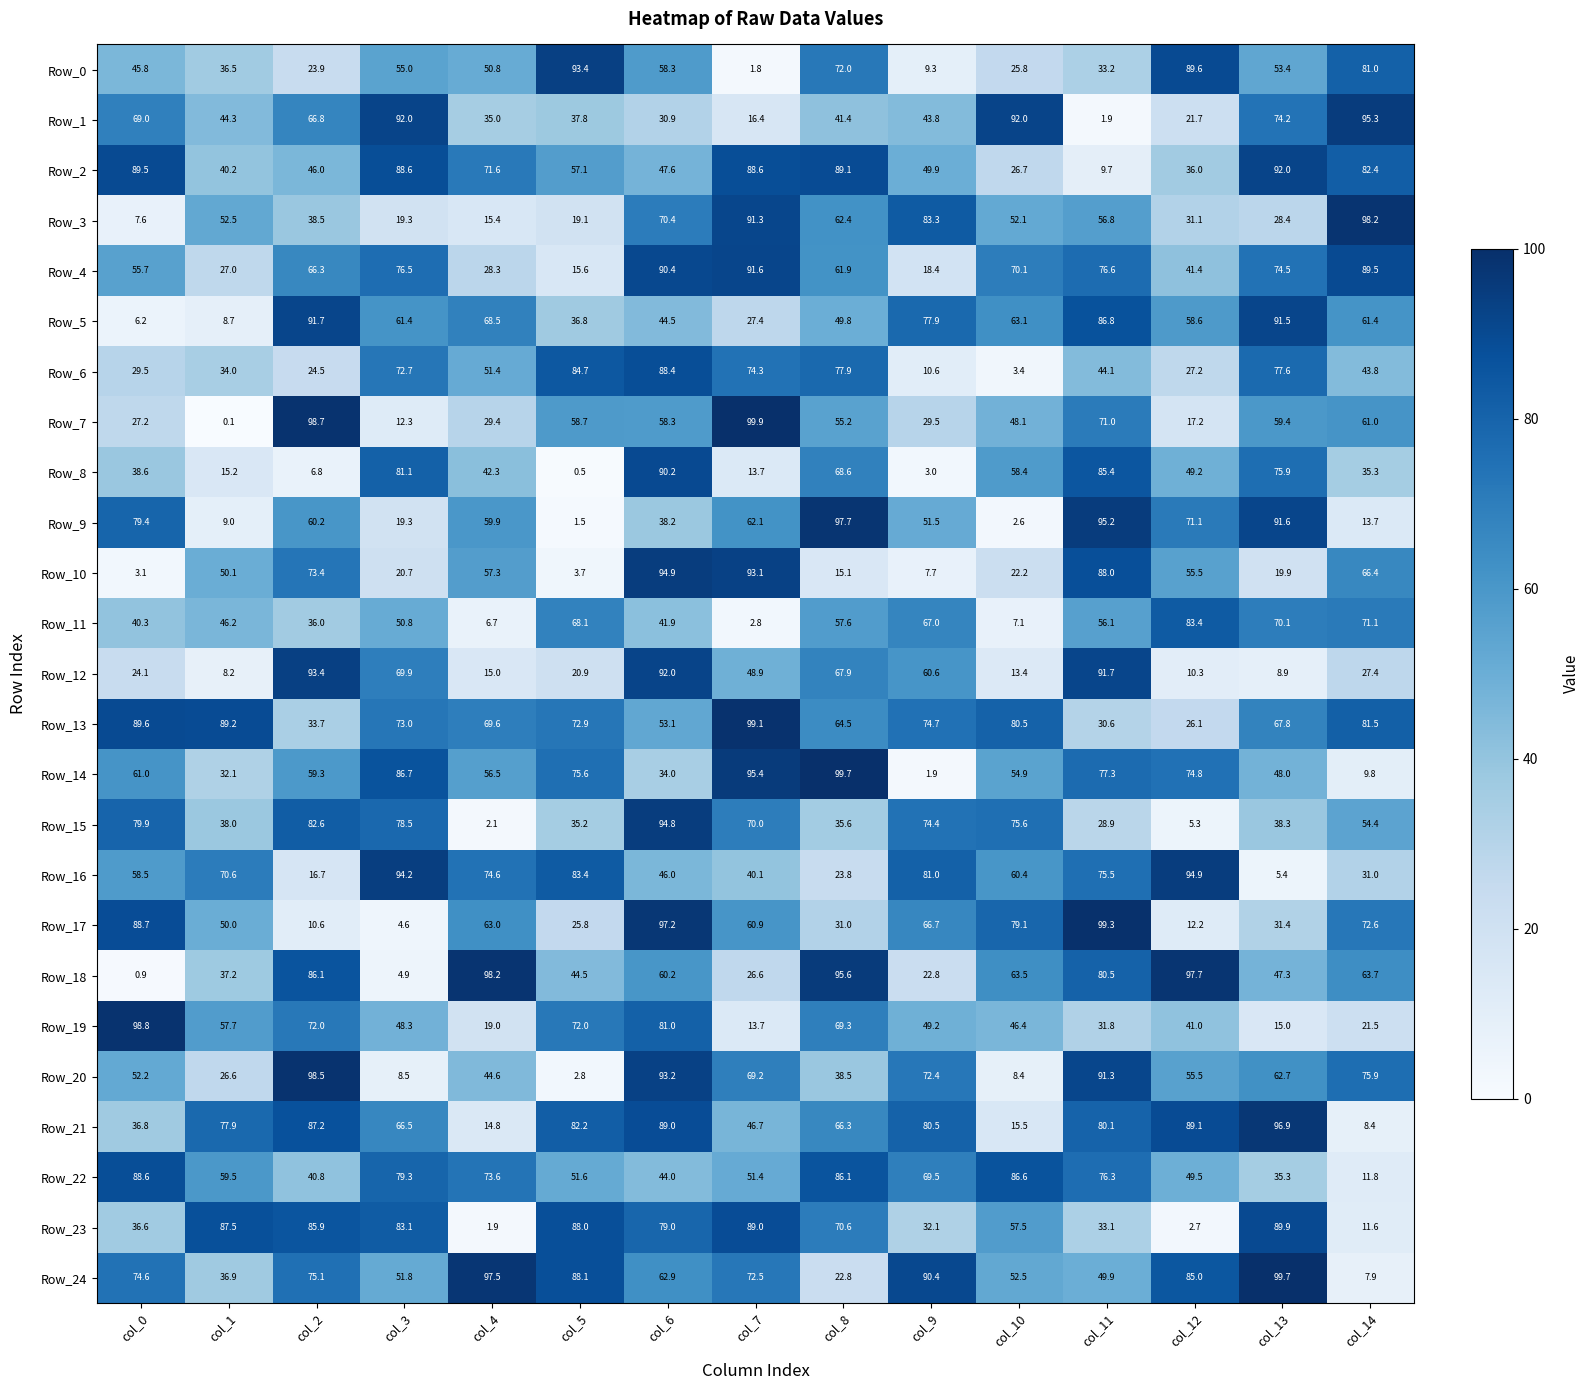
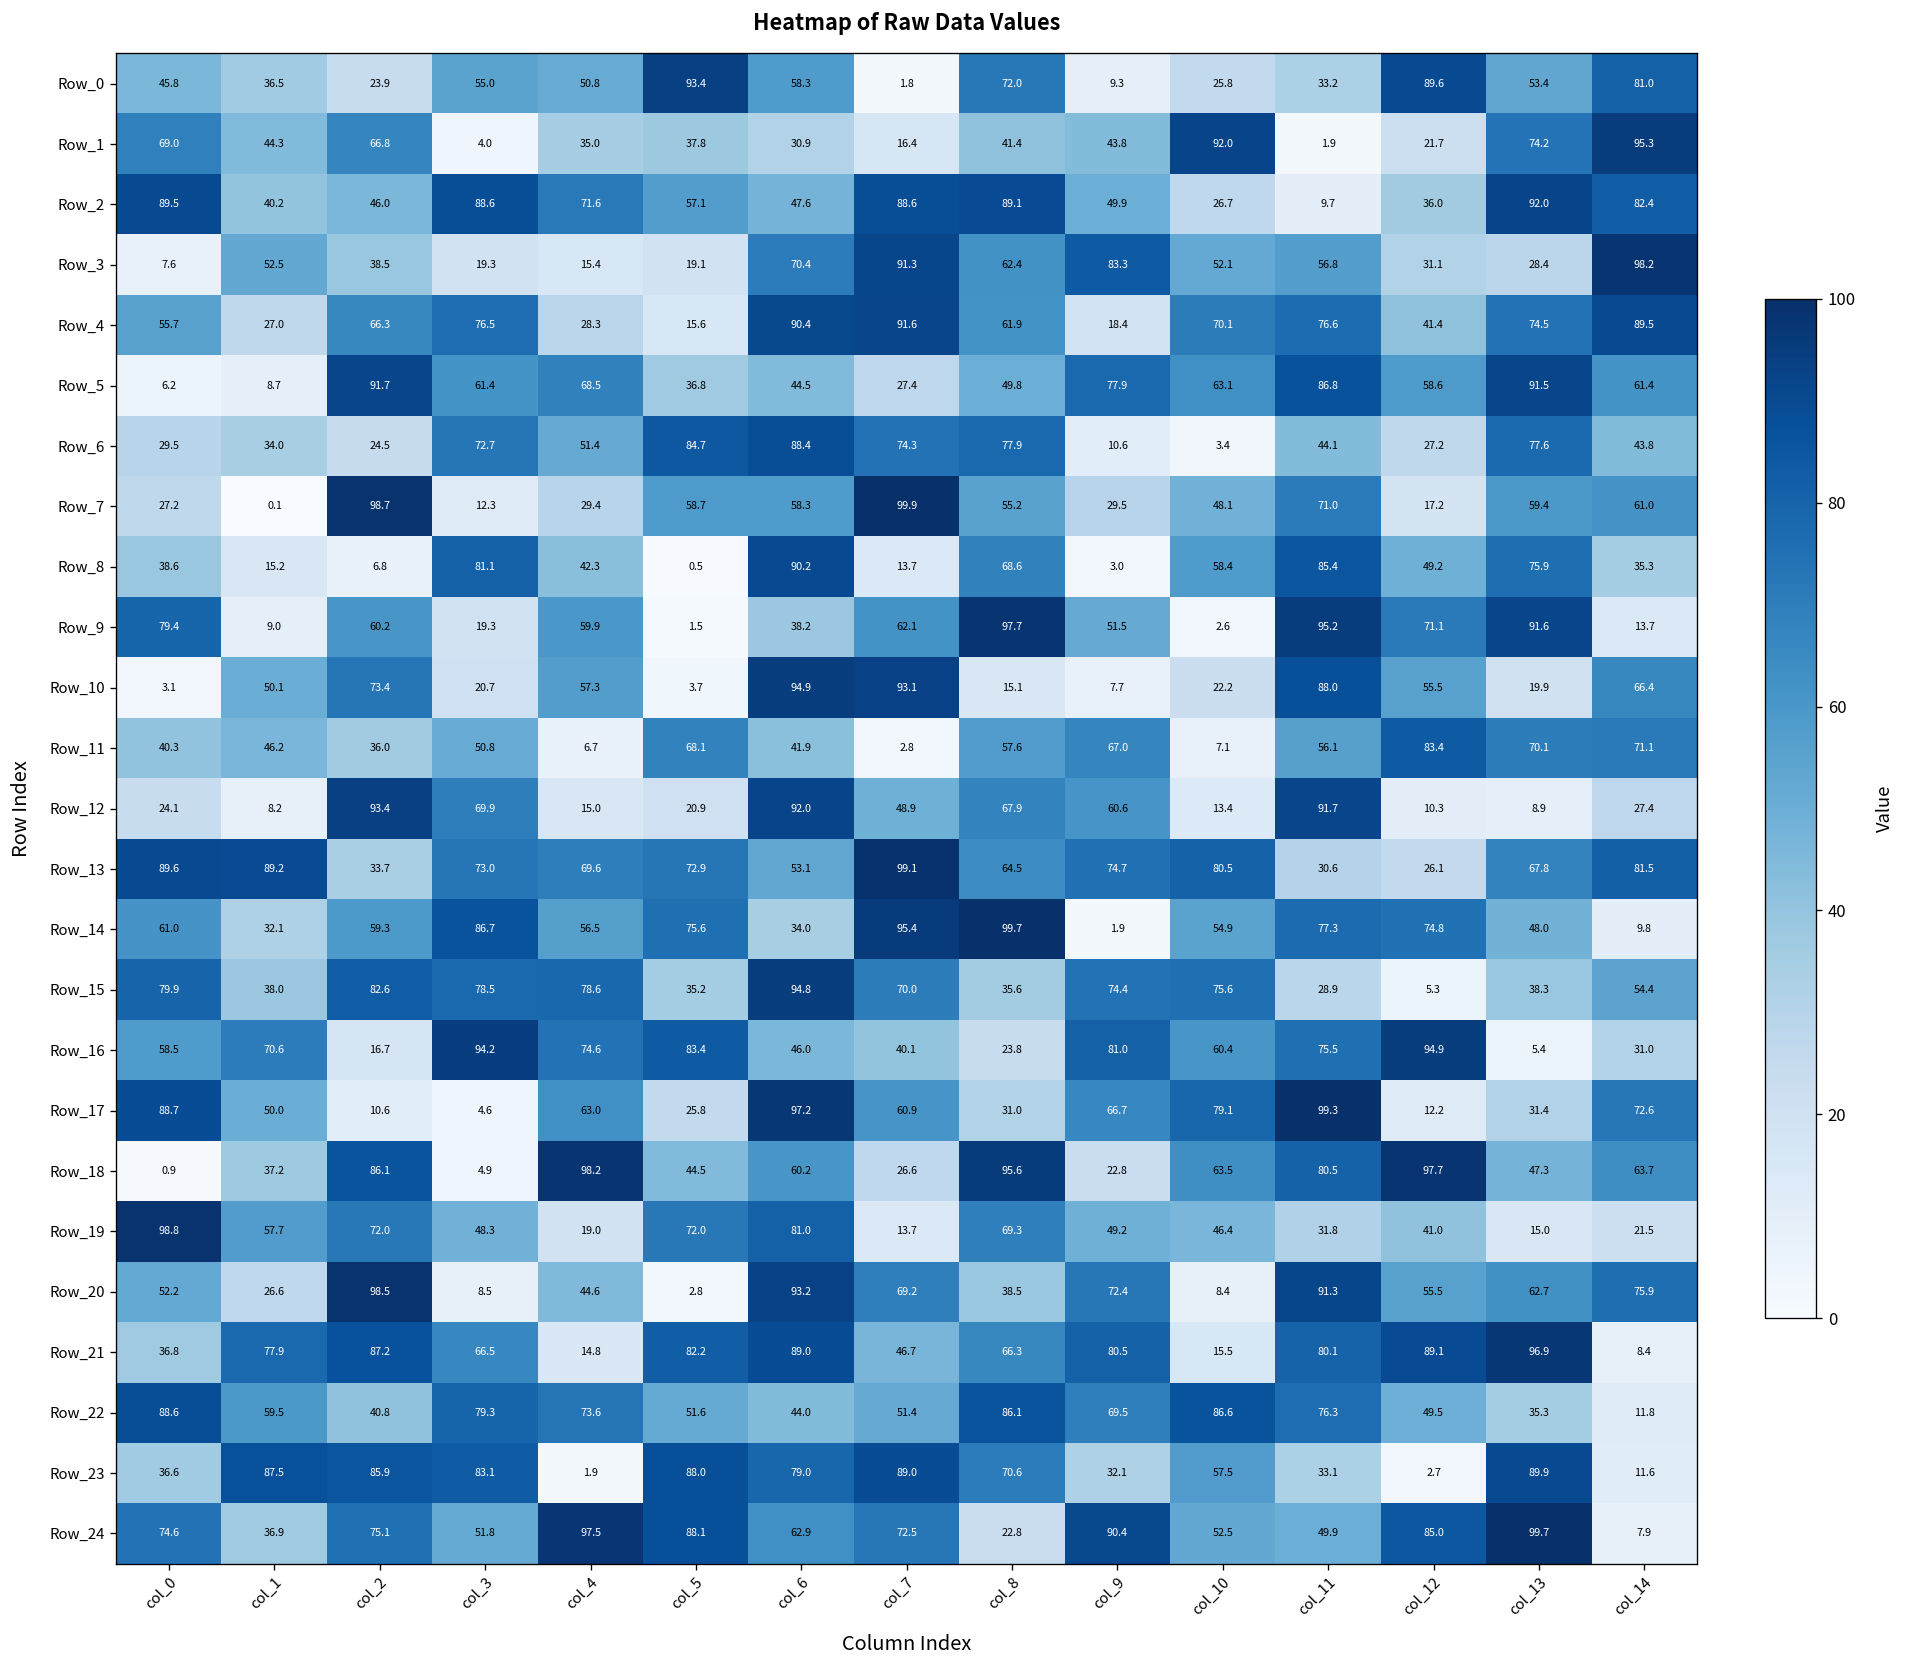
  {
    "Row_1": {
      "col_0": 69.0,
      "col_1": 44.3,
      "col_2": 66.8,
-     "col_3": 92.0,
+     "col_3": 4.0,
      "col_4": 35.0,
      "col_5": 37.8,
      "col_6": 30.9,
      "col_7": 16.4,
      "col_8": 41.4,
      "col_9": 43.8,
      "col_10": 92.0,
      "col_11": 1.9,
      "col_12": 21.7,
      "col_13": 74.2,
      "col_14": 95.3
    },
    "Row_15": {
      "col_0": 79.9,
      "col_1": 38.0,
      "col_2": 82.6,
      "col_3": 78.5,
-     "col_4": 2.1,
+     "col_4": 78.6,
      "col_5": 35.2,
      "col_6": 94.8,
      "col_7": 70.0,
      "col_8": 35.6,
      "col_9": 74.4,
      "col_10": 75.6,
      "col_11": 28.9,
      "col_12": 5.3,
      "col_13": 38.3,
      "col_14": 54.4
    }
  }
